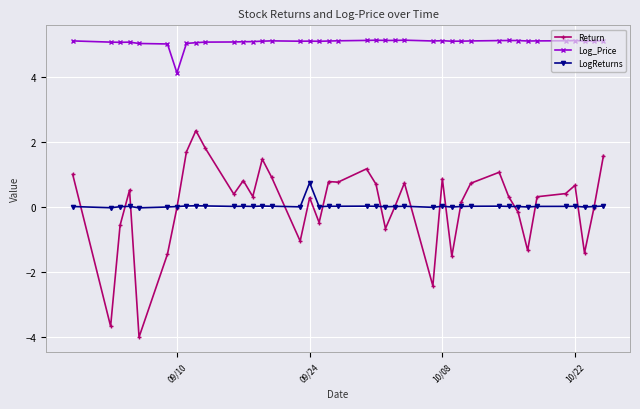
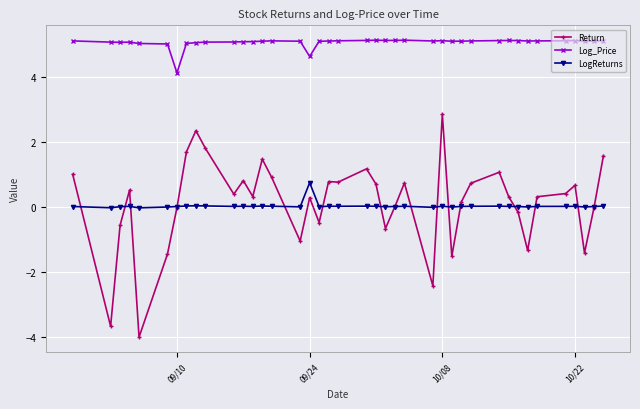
  {
    "Return": {
      "09/24": 0.3,
-     "10/08": 0.9,
+     "10/08": 2.8,
      "10/22": 0.7
    },
    "Log_Price": {
      "09/10": 4.1,
-     "09/24": 5.1,
+     "09/24": 4.6,
      "10/08": 5.1
    },
    "LogReturns": {
      "09/24": 0.7,
      "10/08": 0.0,
      "10/22": 0.0
    }
  }
